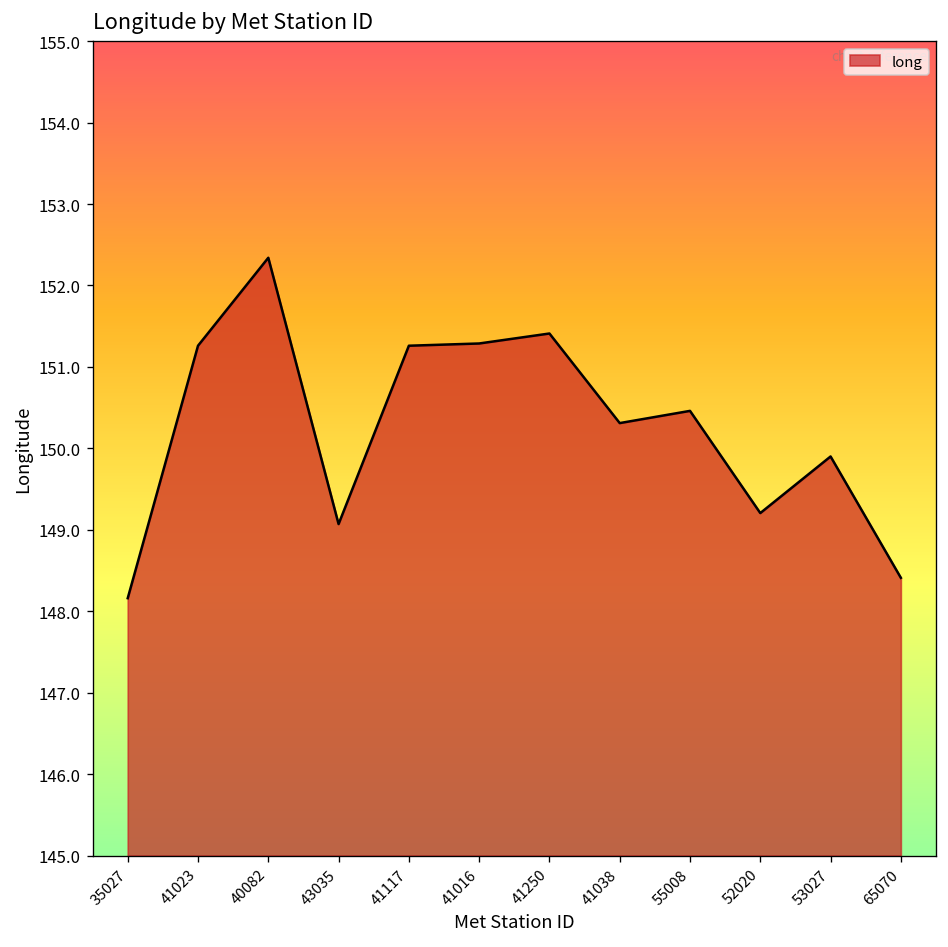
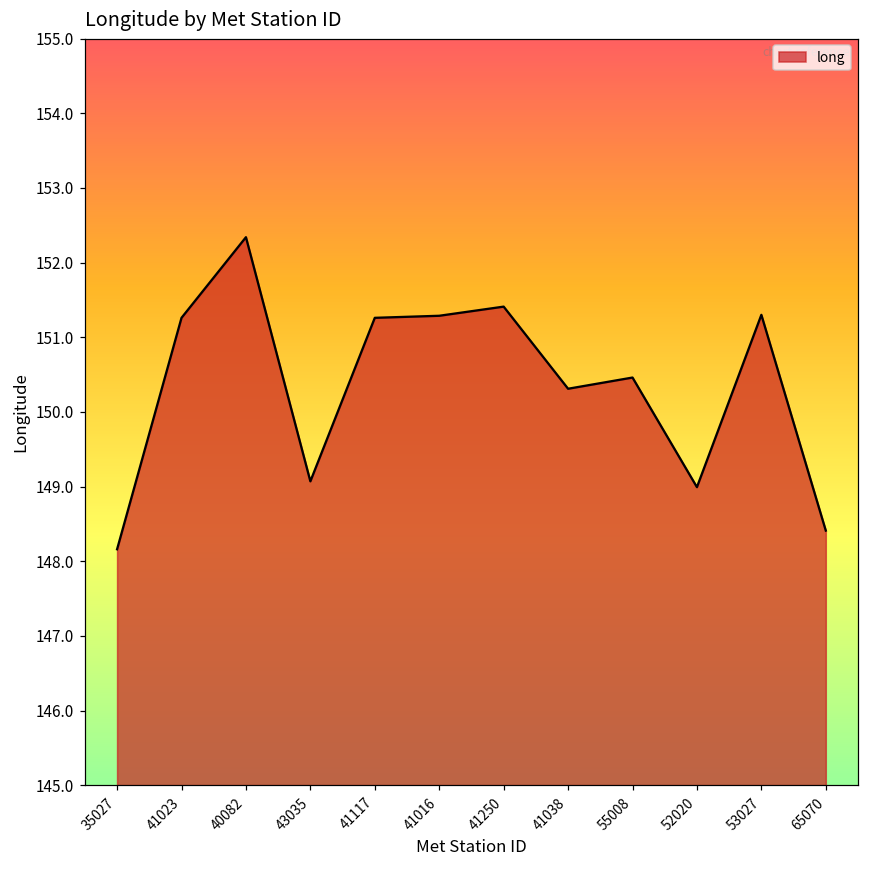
  {
    "35027": 148.2,
    "41023": 151.3,
    "40082": 152.3,
    "43035": 149.1,
    "41117": 151.3,
    "41016": 151.3,
    "41250": 151.4,
    "41038": 150.3,
    "55008": 150.5,
-   "52020": 149.2,
-   "53027": 149.9,
+   "52020": 149.0,
+   "53027": 151.3,
    "65070": 148.4
  }
